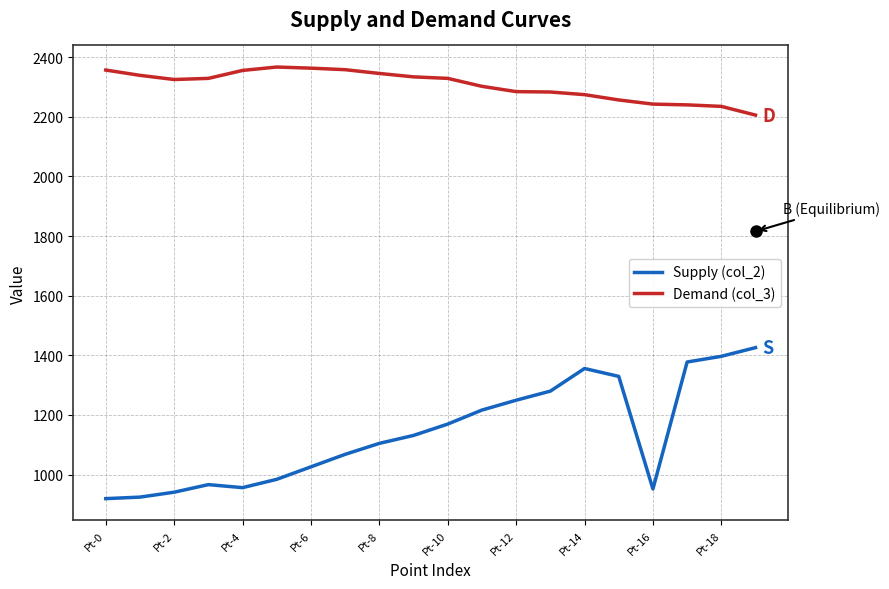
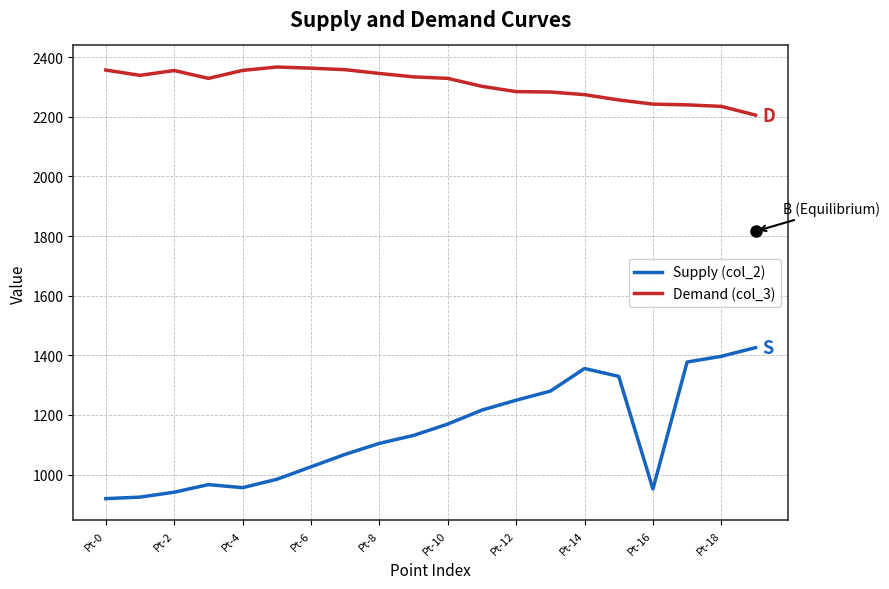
  {
    "Supply (col_2)": {
      "Pt-0": 920,
      "Pt-2": 940,
      "Pt-4": 960,
      "Pt-6": 1030,
      "Pt-8": 1100,
      "Pt-10": 1170,
      "Pt-12": 1250,
      "Pt-14": 1360,
      "Pt-16": 950,
      "Pt-18": 1400
    },
    "Demand (col_3)": {
      "Pt-0": 2360,
-     "Pt-2": 2320,
+     "Pt-2": 2360,
      "Pt-4": 2360,
      "Pt-6": 2360,
      "Pt-8": 2350,
      "Pt-10": 2330,
      "Pt-12": 2280,
      "Pt-14": 2270,
      "Pt-16": 2240,
      "Pt-18": 2230
    }
  }
